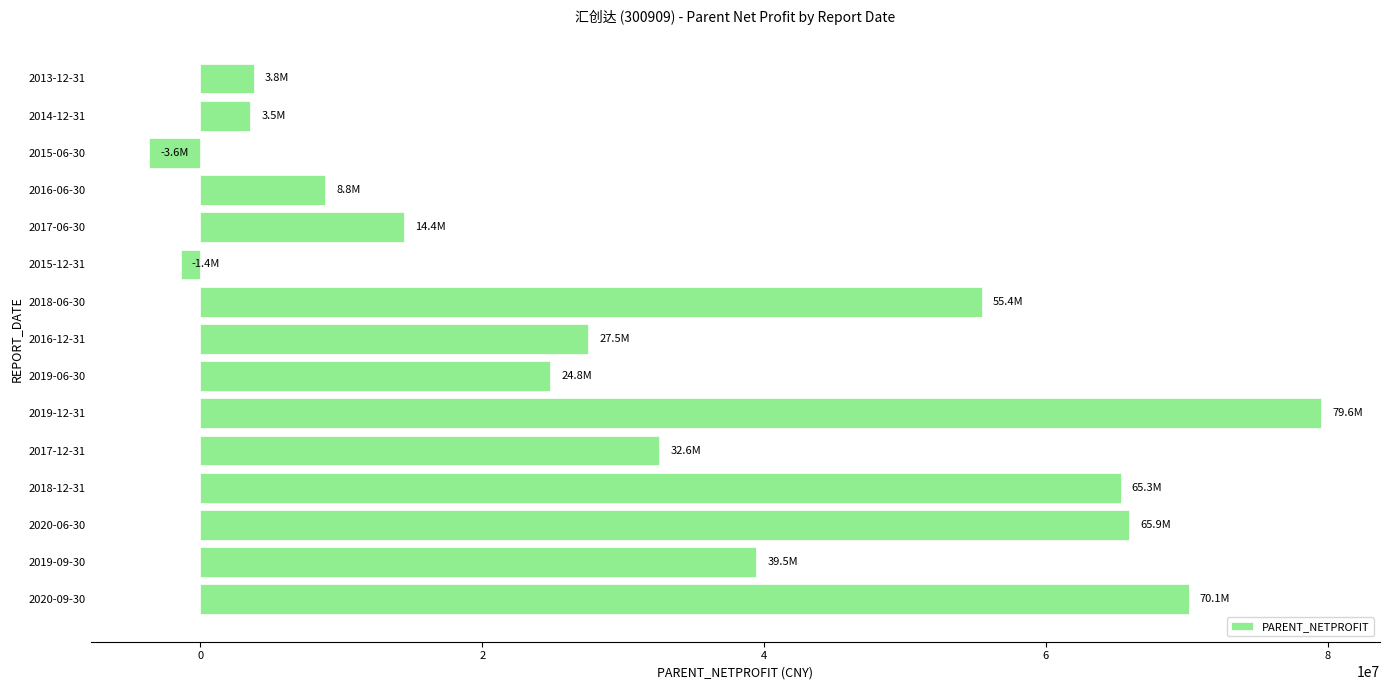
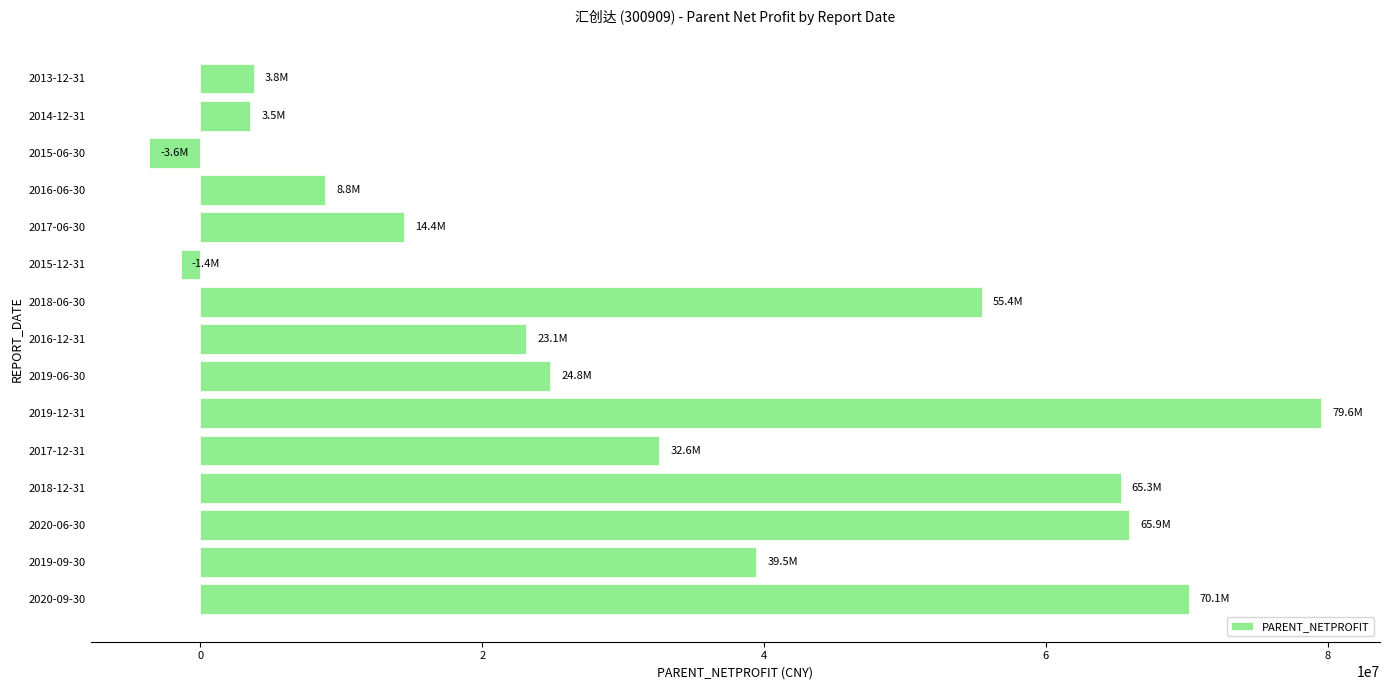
  {
    "2013-12-31": "3.8M",
    "2014-12-31": "3.5M",
    "2015-06-30": "-3.6M",
    "2016-06-30": "8.8M",
    "2017-06-30": "14.4M",
    "2015-12-31": "-1.4M",
    "2018-06-30": "55.4M",
-   "2016-12-31": "27.5M",
+   "2016-12-31": "23.1M",
    "2019-06-30": "24.8M",
    "2019-12-31": "79.6M",
    "2017-12-31": "32.6M",
    "2018-12-31": "65.3M",
    "2020-06-30": "65.9M",
    "2019-09-30": "39.5M",
    "2020-09-30": "70.1M"
  }
